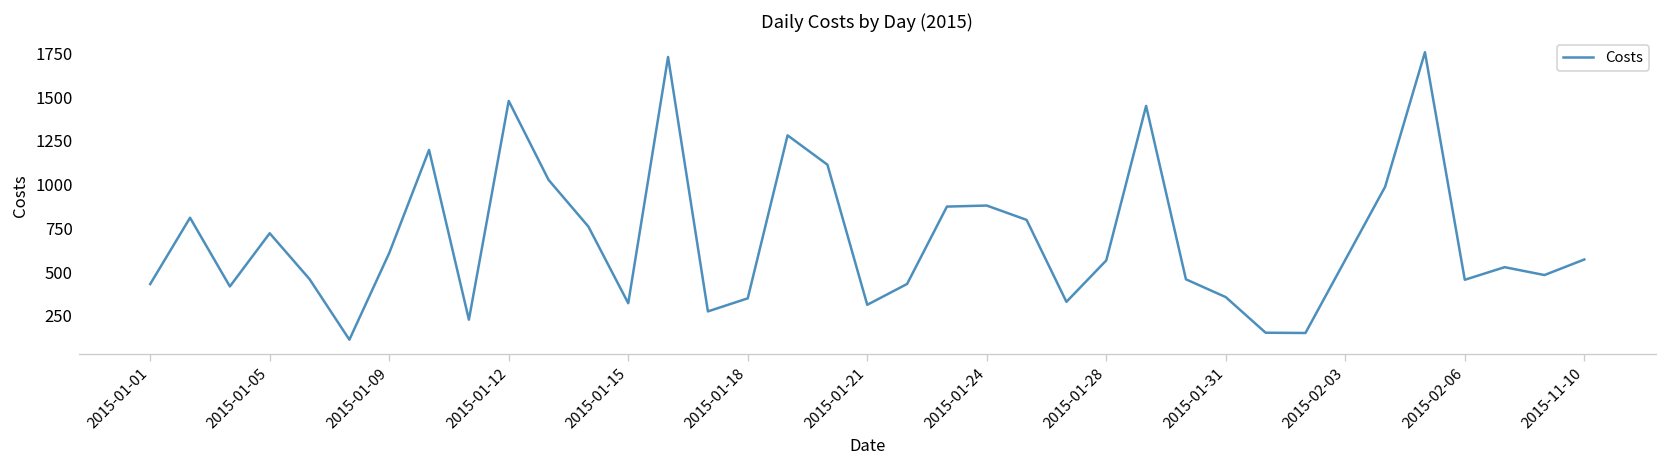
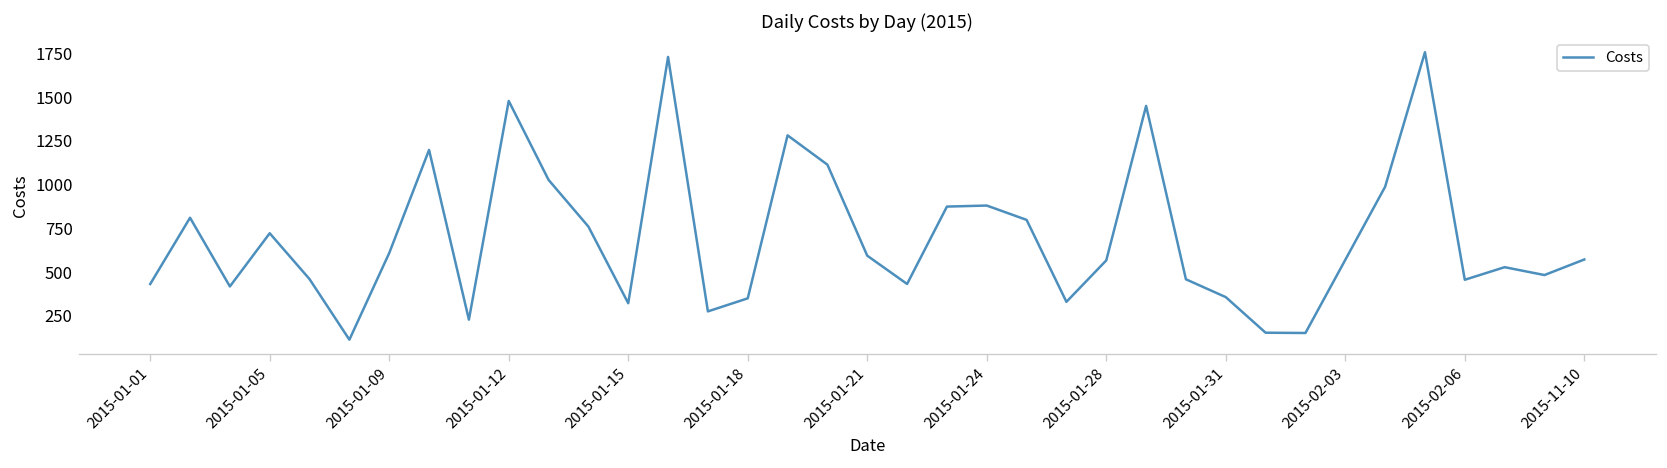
  {
    "2015-01-01": 430,
    "2015-01-05": 720,
    "2015-01-09": 610,
    "2015-01-12": 1480,
    "2015-01-15": 320,
    "2015-01-18": 350,
-   "2015-01-21": 310,
+   "2015-01-21": 590,
    "2015-01-24": 880,
    "2015-01-28": 570,
    "2015-01-31": 360,
    "2015-02-03": 570,
    "2015-02-06": 460,
    "2015-11-10": 570
  }
